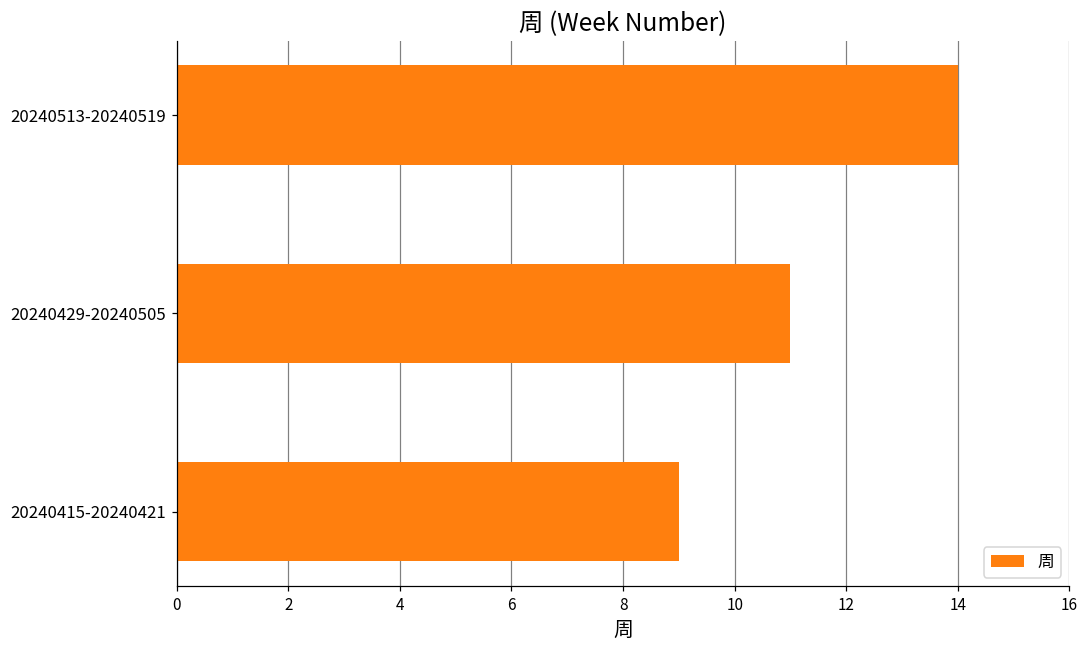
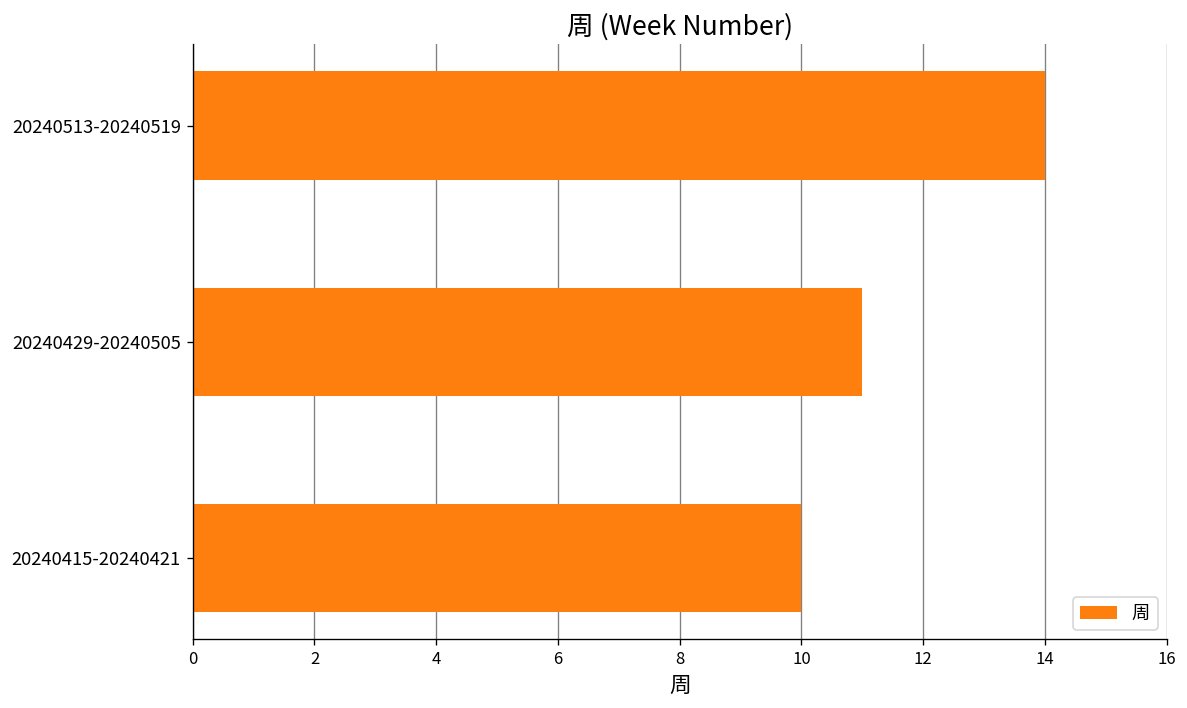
  {
    "20240513-20240519": 14,
    "20240429-20240505": 11,
-   "20240415-20240421": 9
+   "20240415-20240421": 10
  }
